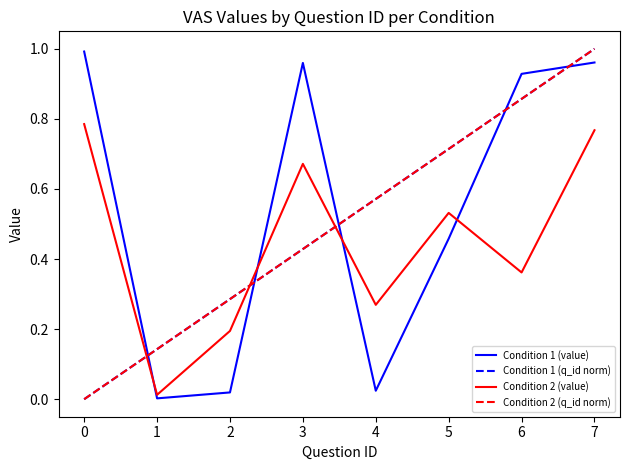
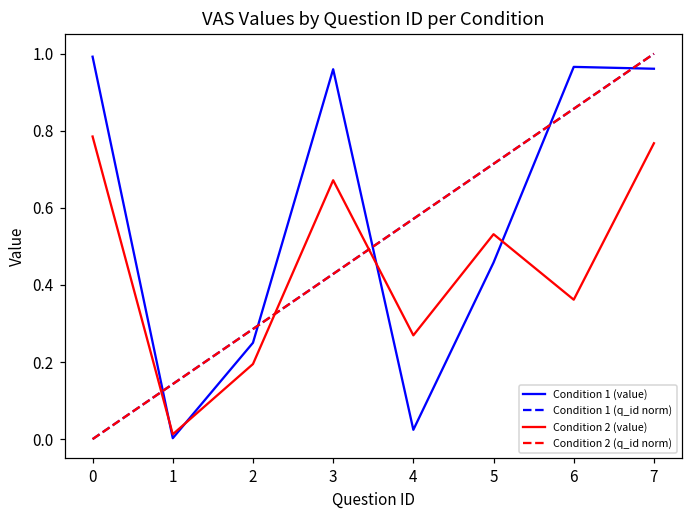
  {
    "Condition 1 (value)": {
      "0": 0.99,
      "1": 0.00,
-     "2": 0.02,
+     "2": 0.25,
      "3": 0.96,
      "4": 0.02,
      "5": 0.46,
-     "6": 0.93,
+     "6": 0.97,
      "7": 0.96
    }
  }
